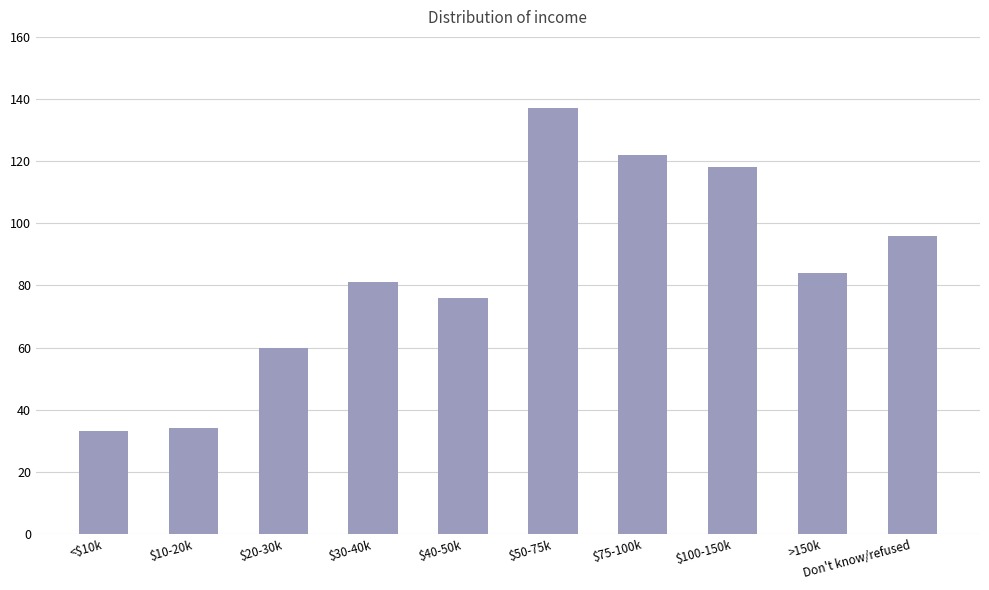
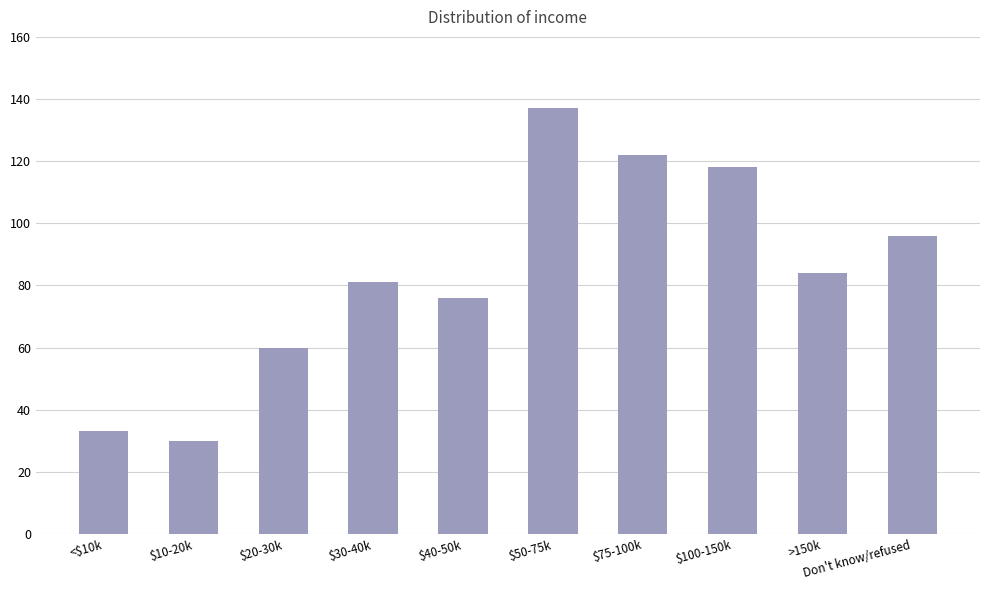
  {
    "<$10k": 33,
-   "$10-20k": 34,
+   "$10-20k": 30,
    "$20-30k": 60,
    "$30-40k": 81,
    "$40-50k": 76,
    "$50-75k": 137,
    "$75-100k": 122,
    "$100-150k": 118,
    ">150k": 84,
    "Don't know/refused": 96
  }
